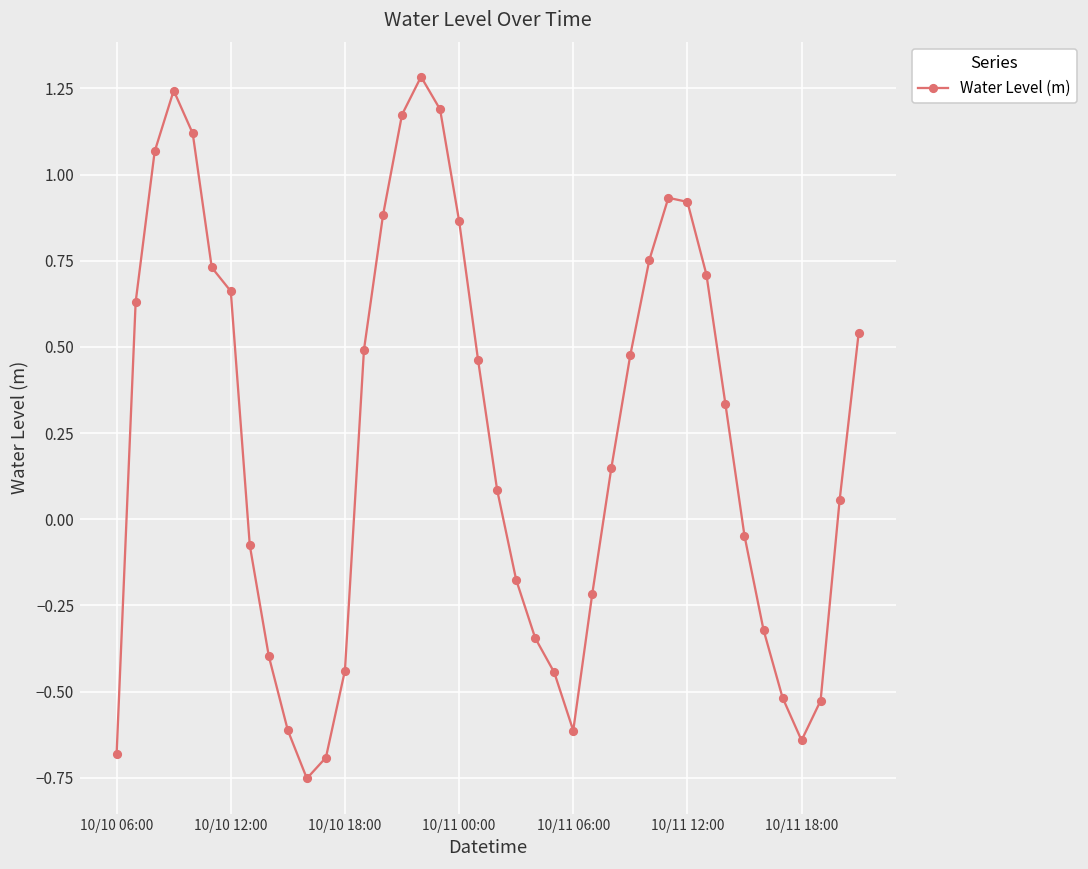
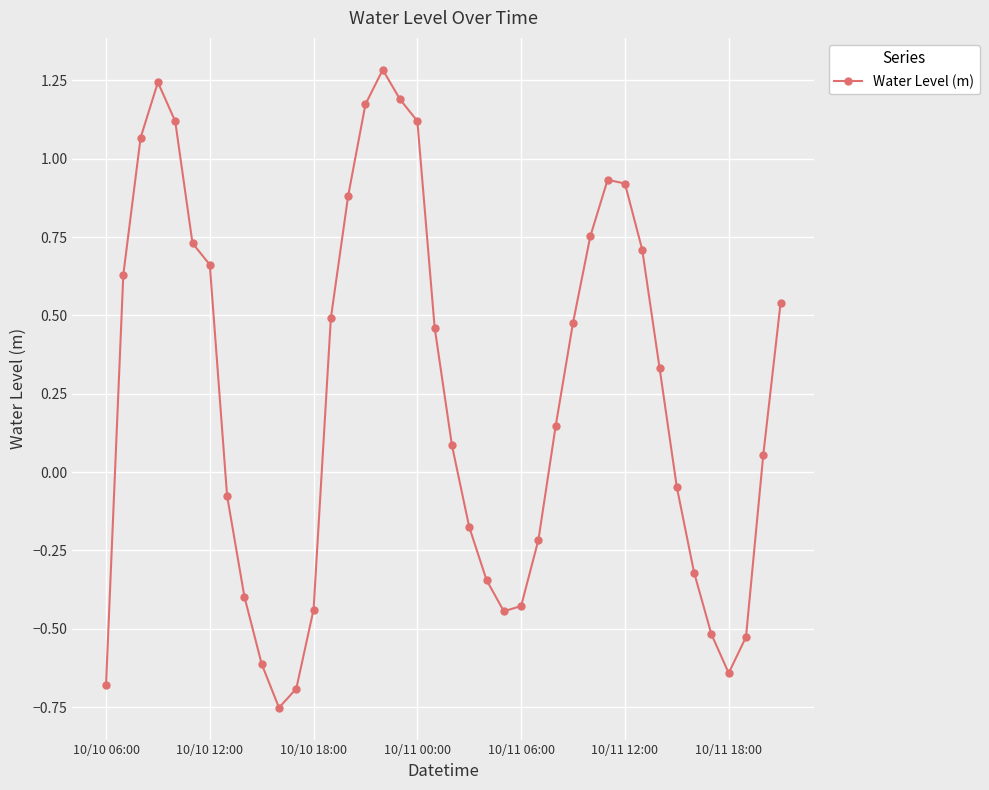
  {
    "10/10 06:00": -0.68,
    "10/10 12:00": 0.66,
    "10/10 18:00": -0.44,
-   "10/11 00:00": 0.87,
-   "10/11 06:00": -0.61,
+   "10/11 00:00": 1.12,
+   "10/11 06:00": -0.43,
    "10/11 12:00": 0.92,
    "10/11 18:00": -0.64
  }
